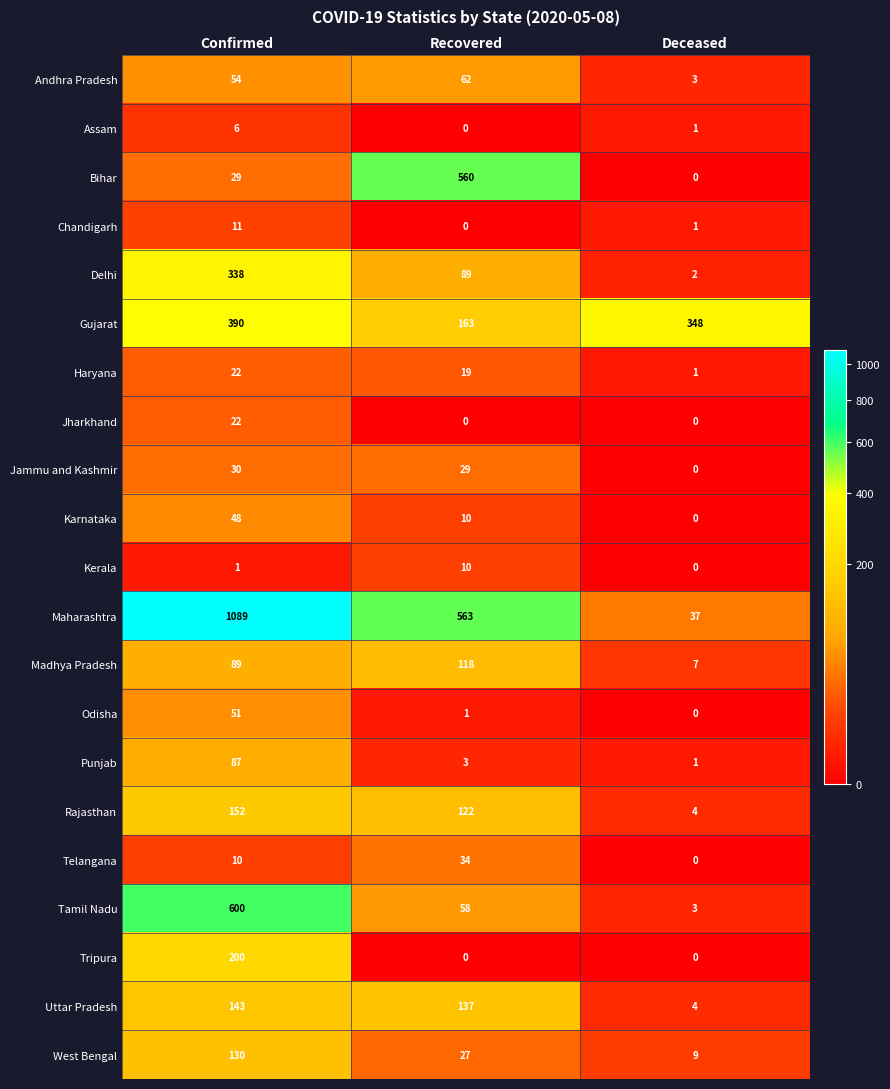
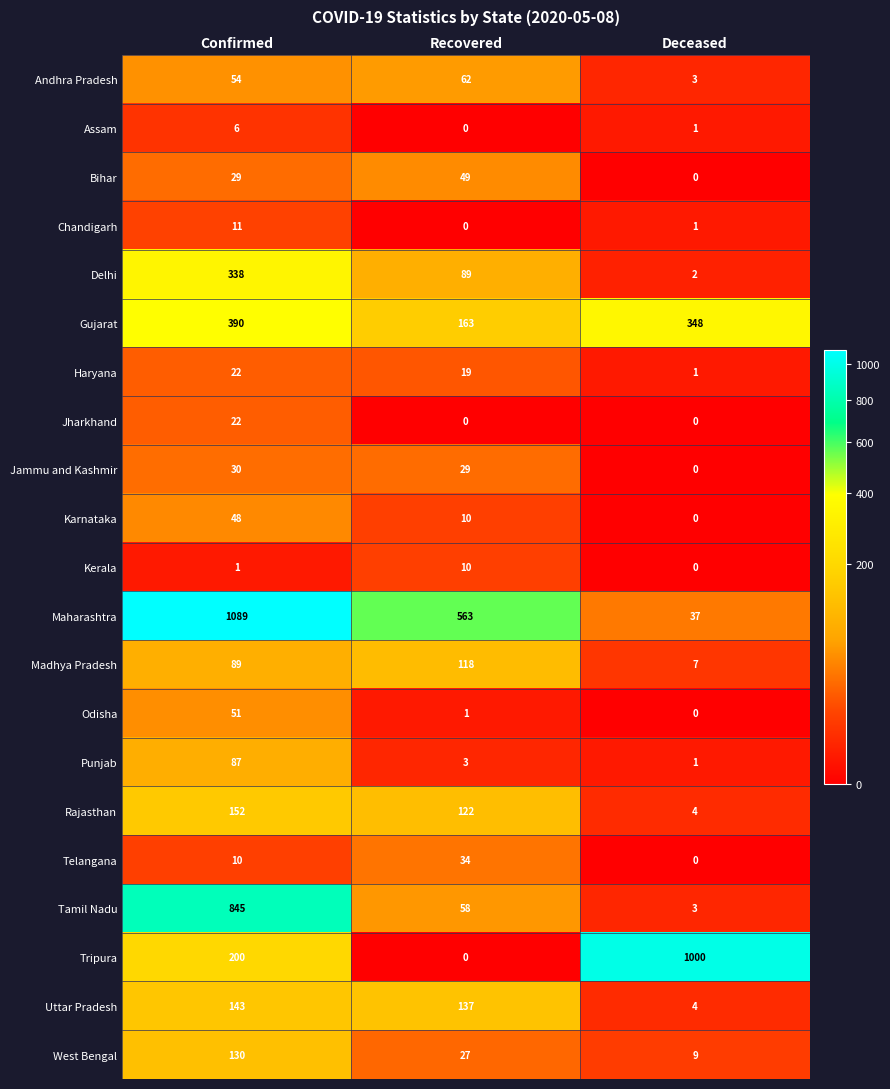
  {
    "Andhra Pradesh": {
      "Confirmed": 54,
      "Recovered": 62,
      "Deceased": 3
    },
    "Assam": {
      "Confirmed": 6,
      "Recovered": 0,
      "Deceased": 1
    },
    "Bihar": {
      "Confirmed": 29,
-     "Recovered": 560,
+     "Recovered": 49,
      "Deceased": 0
    },
    "Chandigarh": {
      "Confirmed": 11,
      "Recovered": 0,
      "Deceased": 1
    },
    "Delhi": {
      "Confirmed": 338,
      "Recovered": 89,
      "Deceased": 2
    },
    "Gujarat": {
      "Confirmed": 390,
      "Recovered": 163,
      "Deceased": 348
    },
    "Haryana": {
      "Confirmed": 22,
      "Recovered": 19,
      "Deceased": 1
    },
    "Jharkhand": {
      "Confirmed": 22,
      "Recovered": 0,
      "Deceased": 0
    },
    "Jammu and Kashmir": {
      "Confirmed": 30,
      "Recovered": 29,
      "Deceased": 0
    },
    "Karnataka": {
      "Confirmed": 48,
      "Recovered": 10,
      "Deceased": 0
    },
    "Kerala": {
      "Confirmed": 1,
      "Recovered": 10,
      "Deceased": 0
    },
    "Maharashtra": {
      "Confirmed": 1089,
      "Recovered": 563,
      "Deceased": 37
    },
    "Madhya Pradesh": {
      "Confirmed": 89,
      "Recovered": 118,
      "Deceased": 7
    },
    "Odisha": {
      "Confirmed": 51,
      "Recovered": 1,
      "Deceased": 0
    },
    "Punjab": {
      "Confirmed": 87,
      "Recovered": 3,
      "Deceased": 1
    },
    "Rajasthan": {
      "Confirmed": 152,
      "Recovered": 122,
      "Deceased": 4
    },
    "Telangana": {
      "Confirmed": 10,
      "Recovered": 34,
      "Deceased": 0
    },
    "Tamil Nadu": {
-     "Confirmed": 600,
+     "Confirmed": 845,
      "Recovered": 58,
      "Deceased": 3
    },
    "Tripura": {
      "Confirmed": 200,
      "Recovered": 0,
-     "Deceased": 0
+     "Deceased": 1000
    },
    "Uttar Pradesh": {
      "Confirmed": 143,
      "Recovered": 137,
      "Deceased": 4
    },
    "West Bengal": {
      "Confirmed": 130,
      "Recovered": 27,
      "Deceased": 9
    }
  }
